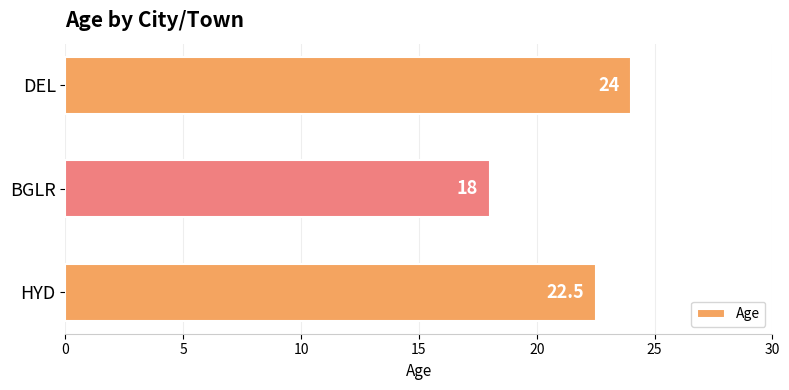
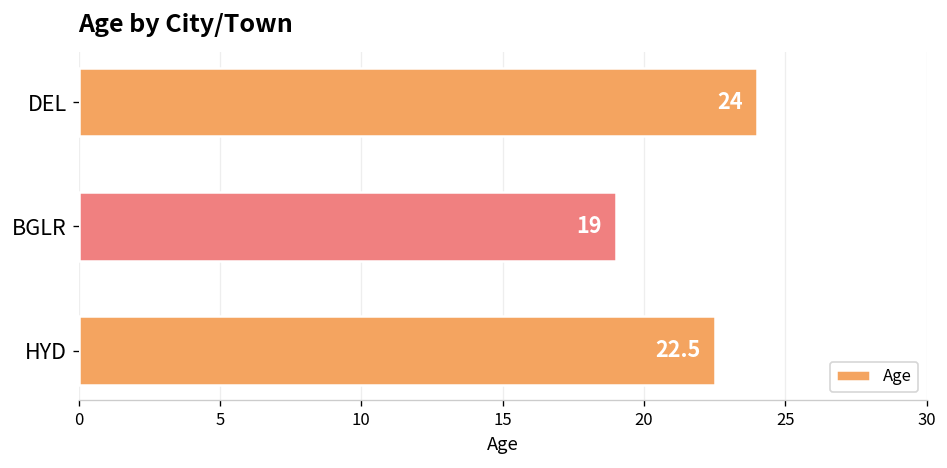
  {
    "DEL": 24,
-   "BGLR": 18,
+   "BGLR": 19,
    "HYD": 22.5
  }
